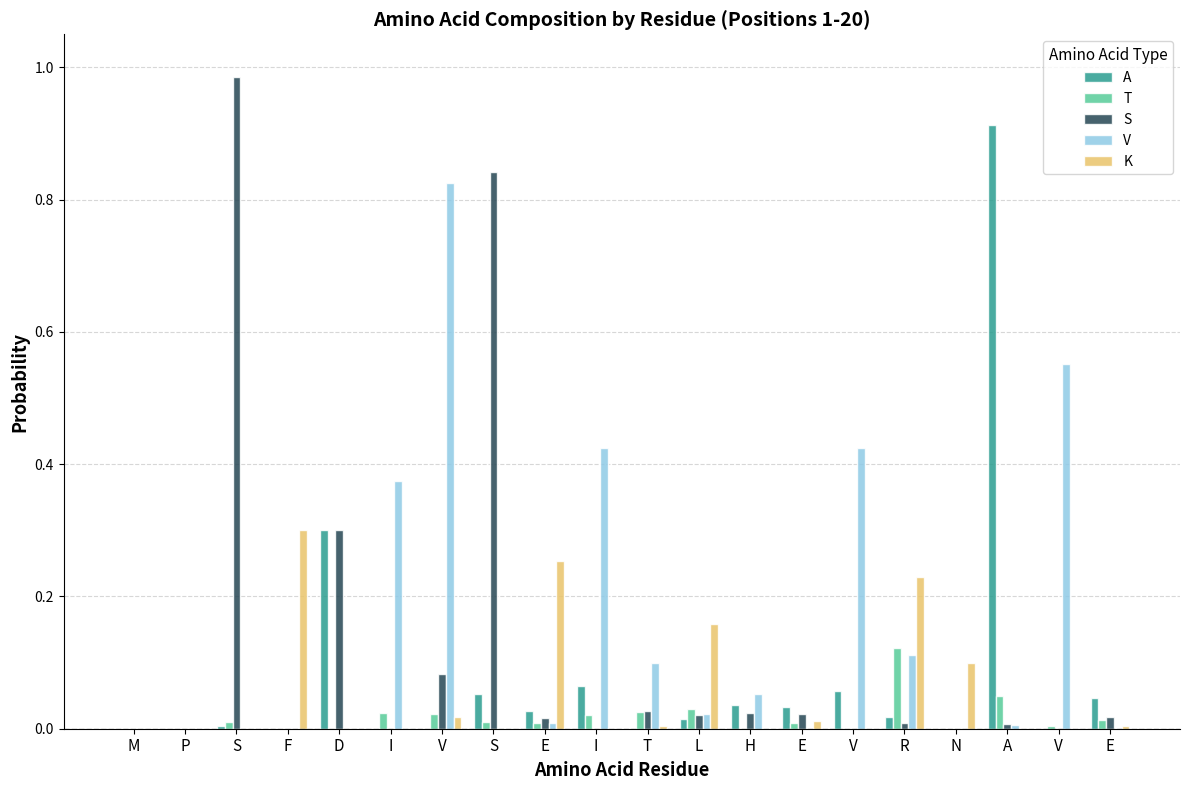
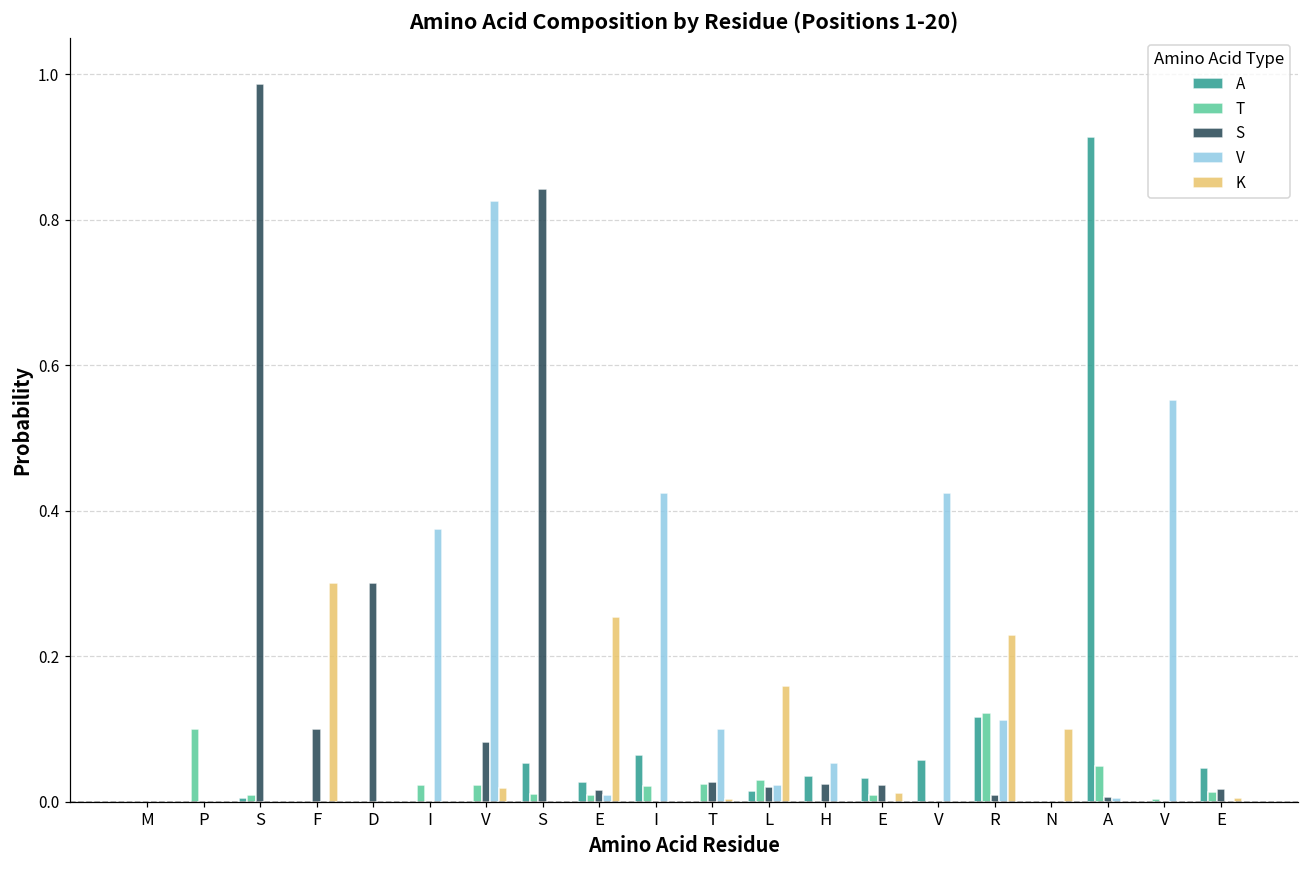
  {
    "A": {
      "M": 0.00,
      "P": 0.00,
      "F": 0.00,
-     "D": 0.3,
+     "D": 0.0,
      "T": 0.00,
      "L": 0.01,
      "H": 0.04,
-     "R": 0.02,
+     "R": 0.12,
      "N": 0.00,
      "A": 0.91
    },
    "T": {
      "M": 0.0,
-     "P": 0.0,
+     "P": 0.1,
      "F": 0.0,
      "D": 0.0,
      "T": 0.02,
      "L": 0.03,
      "H": 0.0,
      "R": 0.12,
      "N": 0.0,
      "A": 0.05
    },
    "S": {
      "M": 0.0,
      "P": 0.0,
-     "F": 0.0,
+     "F": 0.1,
      "D": 0.3,
      "T": 0.03,
      "L": 0.02,
      "H": 0.02,
      "R": 0.01,
      "N": 0.0,
      "A": 0.01
    },
    "V": {
      "M": 0.00,
      "P": 0.00,
      "F": 0.00,
      "D": 0.00,
      "T": 0.10,
      "L": 0.02,
      "H": 0.05,
      "R": 0.11,
      "N": 0.00,
      "A": 0.01
    },
    "K": {
      "M": 0.00,
      "P": 0.00,
      "F": 0.30,
      "D": 0.00,
      "T": 0.00,
      "L": 0.16,
      "H": 0.00,
      "R": 0.23,
      "N": 0.10,
      "A": 0.00
    }
  }
